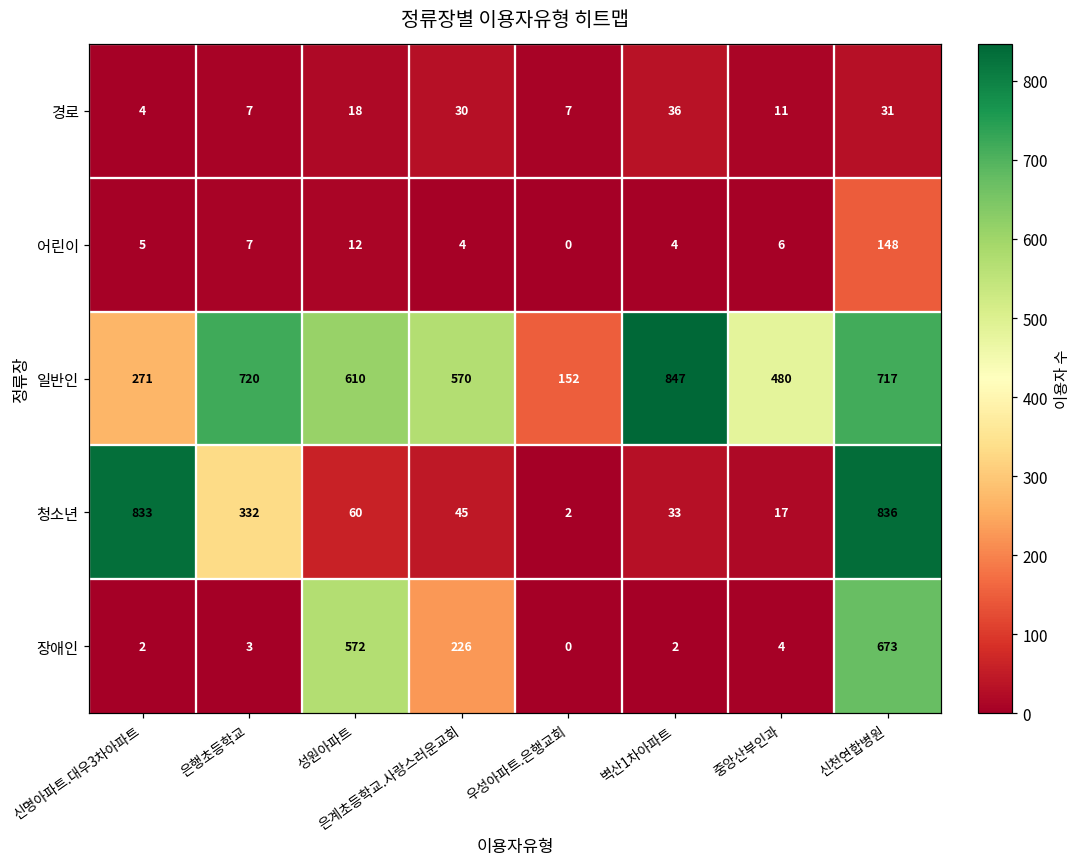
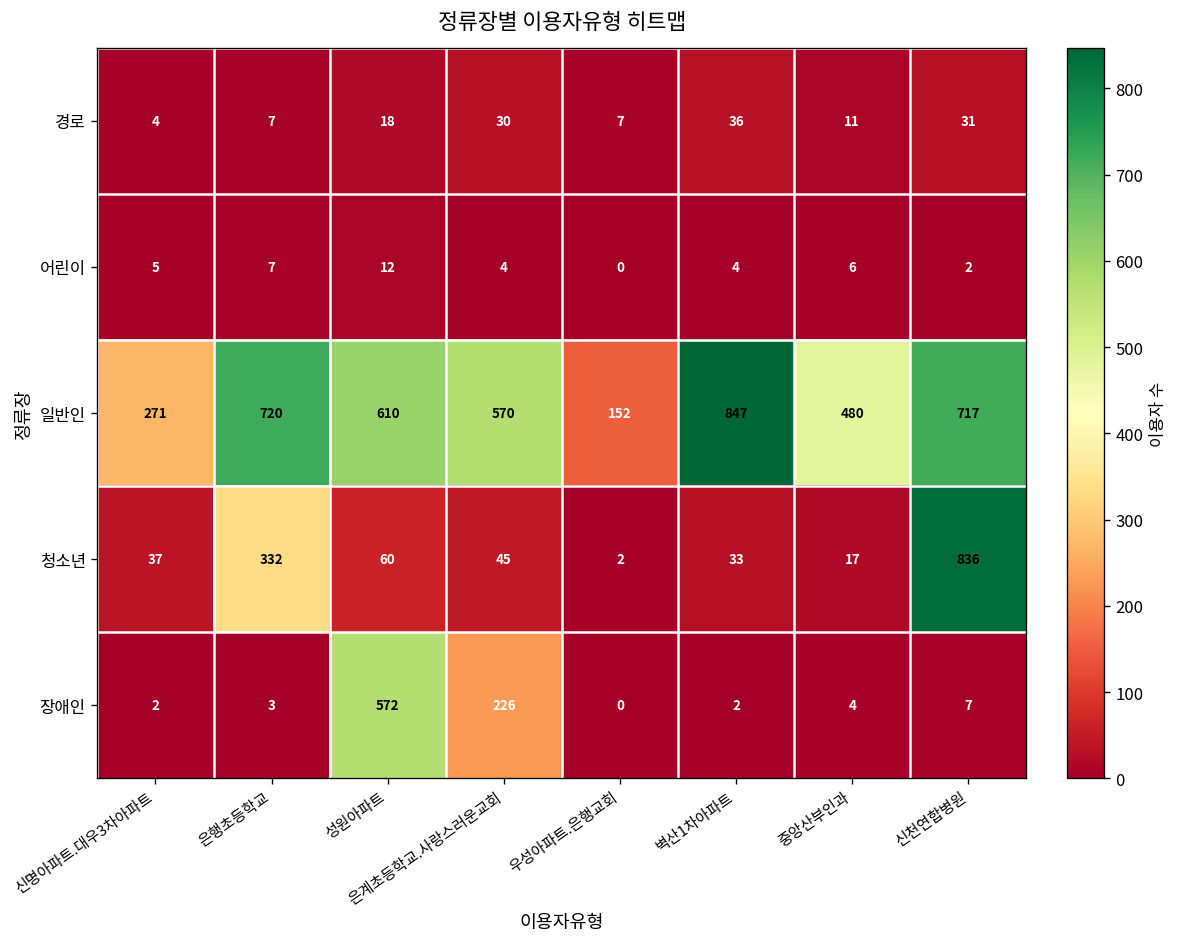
  {
    "경로": {
      "신명아파트.대우3차아파트": 4,
      "은행초등학교": 7,
      "성원아파트": 18,
      "은계초등학교.사랑스러운교회": 30,
      "우성아파트.은행교회": 7,
      "벽산1차아파트": 36,
      "중앙산부인과": 11,
      "신천연합병원": 31
    },
    "어린이": {
      "신명아파트.대우3차아파트": 5,
      "은행초등학교": 7,
      "성원아파트": 12,
      "은계초등학교.사랑스러운교회": 4,
      "우성아파트.은행교회": 0,
      "벽산1차아파트": 4,
      "중앙산부인과": 6,
-     "신천연합병원": 148
+     "신천연합병원": 2
    },
    "일반인": {
      "신명아파트.대우3차아파트": 271,
      "은행초등학교": 720,
      "성원아파트": 610,
      "은계초등학교.사랑스러운교회": 570,
      "우성아파트.은행교회": 152,
      "벽산1차아파트": 847,
      "중앙산부인과": 480,
      "신천연합병원": 717
    },
    "청소년": {
-     "신명아파트.대우3차아파트": 833,
+     "신명아파트.대우3차아파트": 37,
      "은행초등학교": 332,
      "성원아파트": 60,
      "은계초등학교.사랑스러운교회": 45,
      "우성아파트.은행교회": 2,
      "벽산1차아파트": 33,
      "중앙산부인과": 17,
      "신천연합병원": 836
    },
    "장애인": {
      "신명아파트.대우3차아파트": 2,
      "은행초등학교": 3,
      "성원아파트": 572,
      "은계초등학교.사랑스러운교회": 226,
      "우성아파트.은행교회": 0,
      "벽산1차아파트": 2,
      "중앙산부인과": 4,
-     "신천연합병원": 673
+     "신천연합병원": 7
    }
  }
